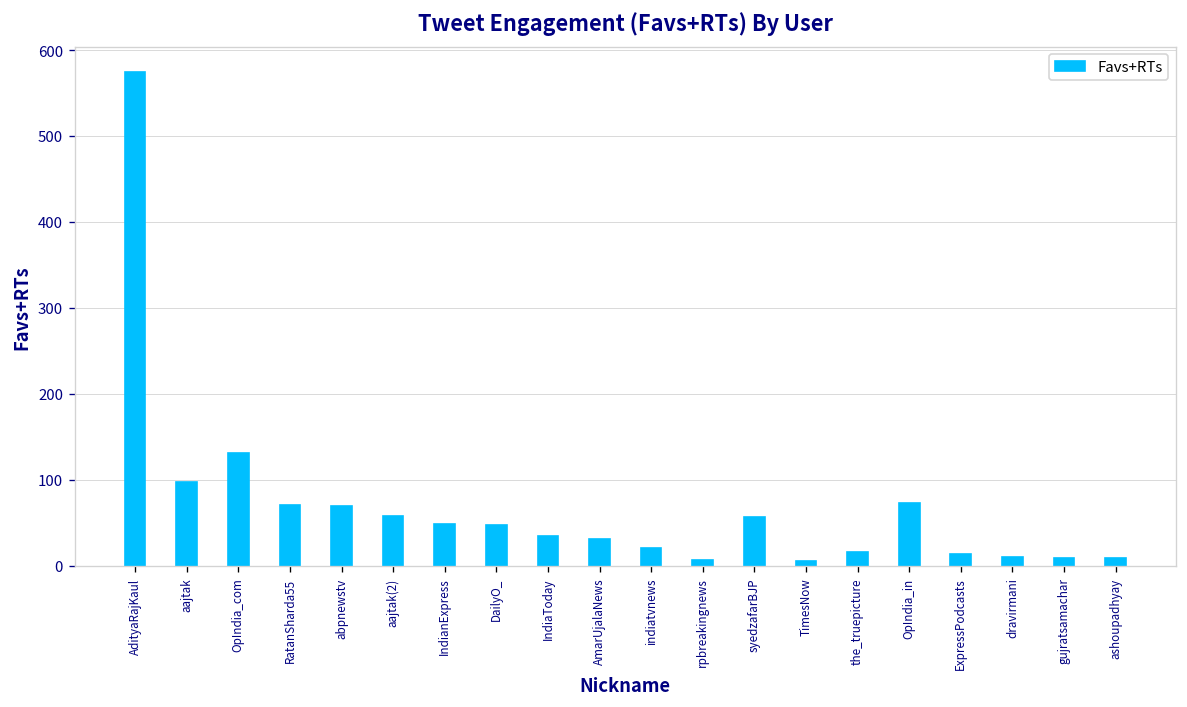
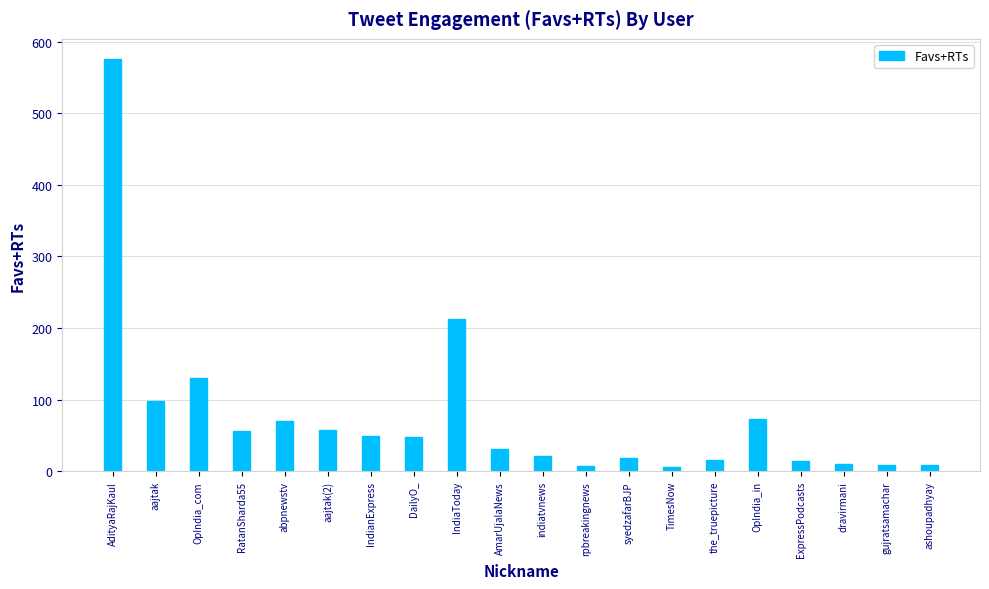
  {
    "AdityaRajKaul": 580,
    "aajtak": 100,
    "OpIndia_com": 130,
-   "RatanSharda55": 70,
+   "RatanSharda55": 60,
    "abpnewstv": 70,
    "aajtak(2)": 60,
    "IndianExpress": 50,
    "DailyO_": 50,
-   "IndiaToday": 40,
+   "IndiaToday": 210,
    "AmarUjalaNews": 30,
    "indiatvnews": 20,
    "rpbreakingnews": 10,
-   "syedzafarBJP": 60,
+   "syedzafarBJP": 20,
    "TimesNow": 10,
    "the_truepicture": 20,
    "OpIndia_in": 70,
    "ExpressPodcasts": 10,
    "dravirmani": 10,
    "gujratsamachar": 10,
    "ashoupadhyay": 10
  }
